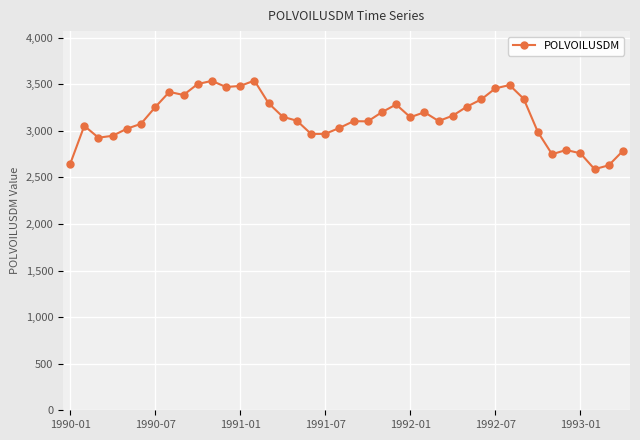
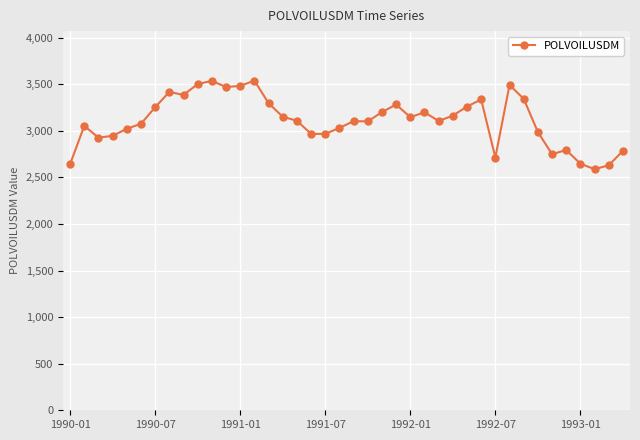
  {
    "1990-01": "2,600",
    "1990-07": "3,300",
    "1991-01": "3,500",
    "1991-07": "3,000",
    "1992-01": "3,100",
-   "1992-07": "3,500",
-   "1993-01": "2,800"
+   "1992-07": "2,700",
+   "1993-01": "2,600"
  }
